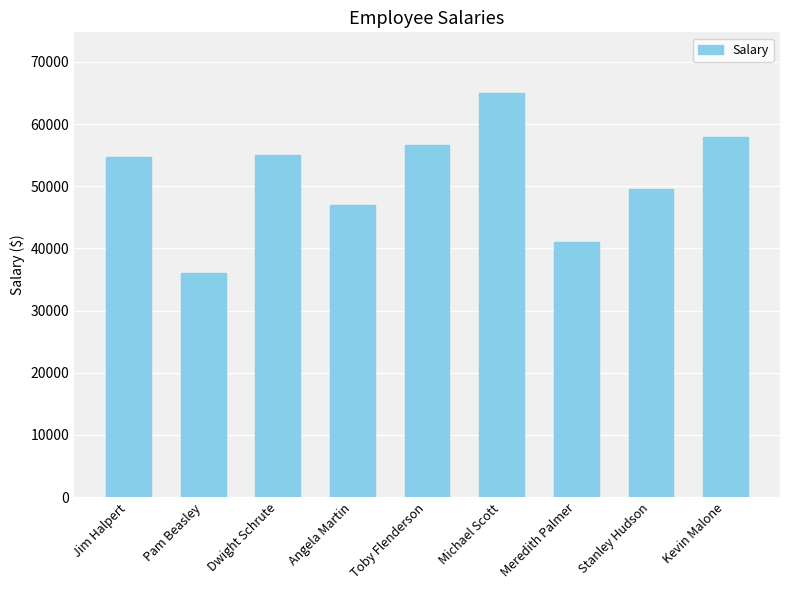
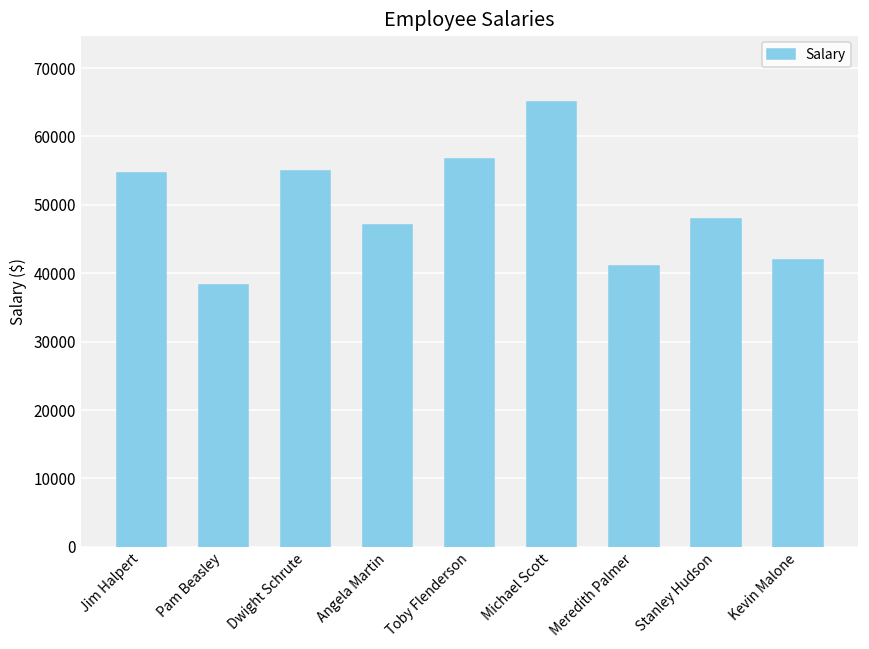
  {
    "Jim Halpert": 55000,
-   "Pam Beasley": 36000,
+   "Pam Beasley": 38000,
    "Dwight Schrute": 55000,
    "Angela Martin": 47000,
    "Toby Flenderson": 57000,
    "Michael Scott": 65000,
    "Meredith Palmer": 41000,
-   "Stanley Hudson": 50000,
-   "Kevin Malone": 58000
+   "Stanley Hudson": 48000,
+   "Kevin Malone": 42000
  }
